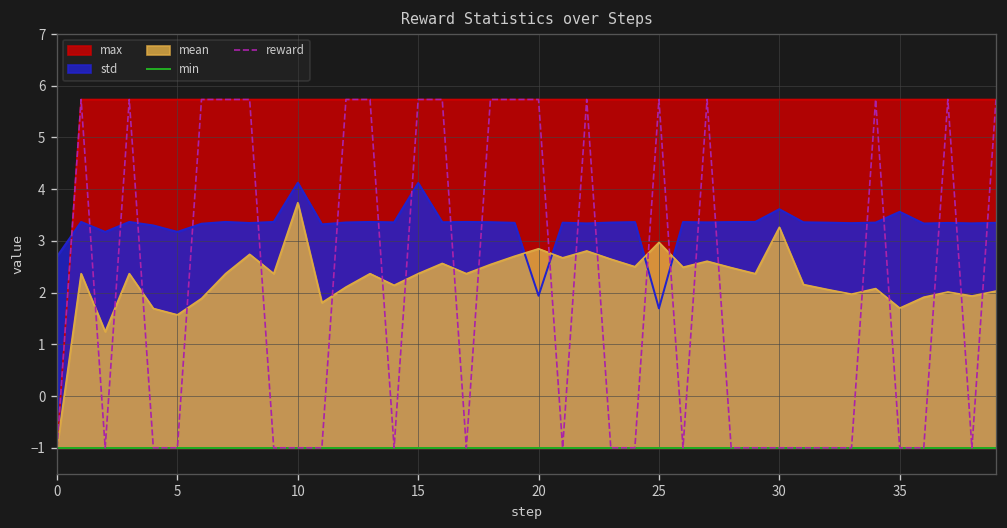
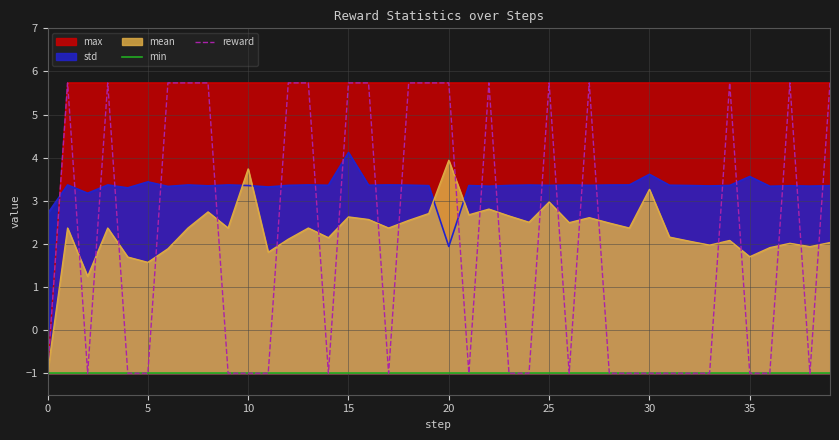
  {
    "max": {
      "5": 5.7,
      "10": 5.7,
      "30": 5.7,
      "35": 5.7
    },
    "std": {
      "0": 2.7,
-     "5": 3.2,
-     "10": 4.1,
+     "5": 3.4,
+     "10": 3.4,
      "15": 4.1,
      "20": 1.9,
-     "25": 1.7,
+     "25": 3.4,
      "30": 3.6,
      "35": 3.6
    },
    "mean": {
      "5": 1.6,
      "10": 3.7,
-     "15": 2.4,
-     "20": 2.8,
+     "15": 2.6,
+     "20": 3.9,
      "25": 3.0,
      "30": 3.3,
      "35": 1.7
    },
    "min": {
      "15": -1.0,
      "20": -1.0,
      "25": -1.0
    }
  }
